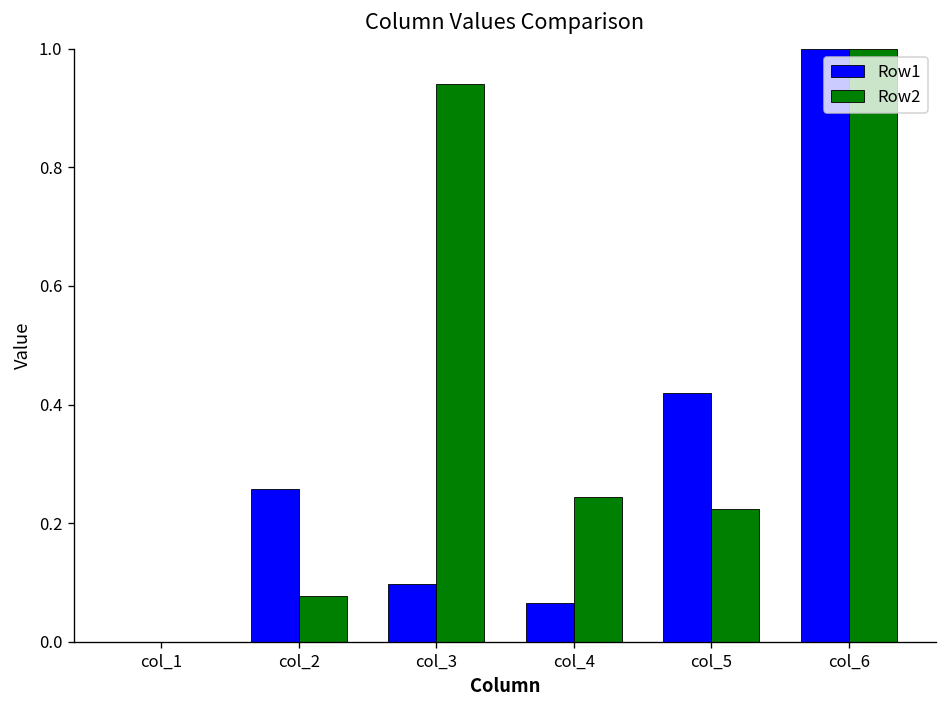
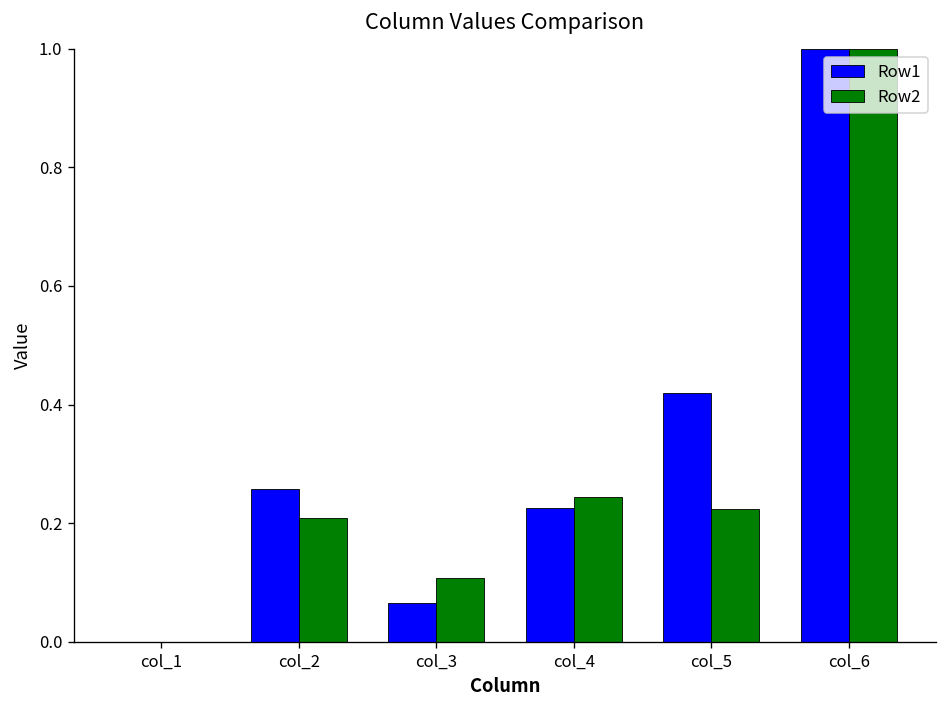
  {
    "Row1": {
      "col_1": 0.00,
      "col_2": 0.26,
-     "col_3": 0.10,
-     "col_4": 0.06,
+     "col_3": 0.06,
+     "col_4": 0.23,
      "col_5": 0.42,
      "col_6": 1.00
    },
    "Row2": {
      "col_1": 0.00,
-     "col_2": 0.08,
-     "col_3": 0.94,
+     "col_2": 0.21,
+     "col_3": 0.11,
      "col_4": 0.24,
      "col_5": 0.22,
      "col_6": 1.00
    }
  }
